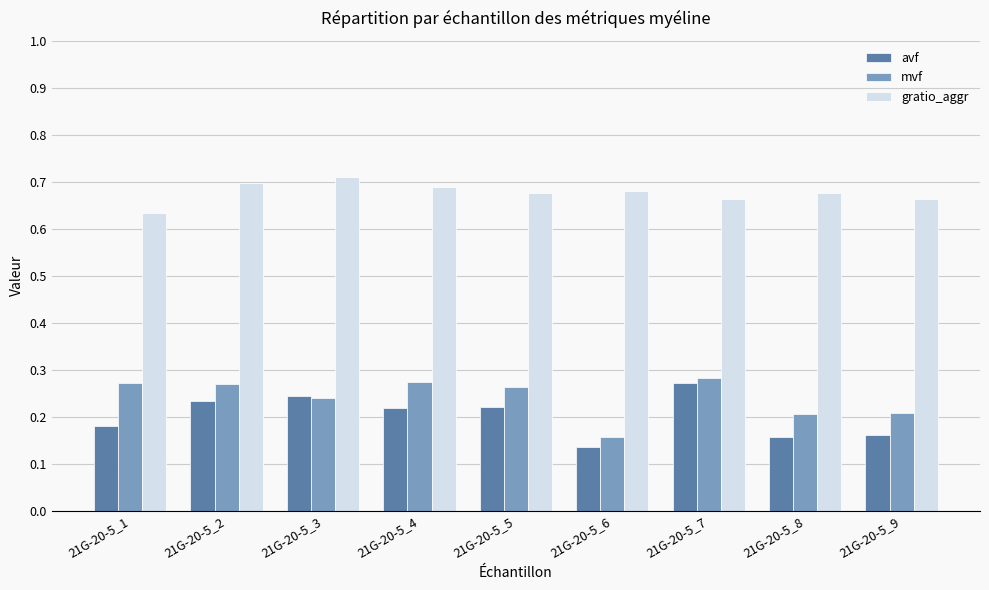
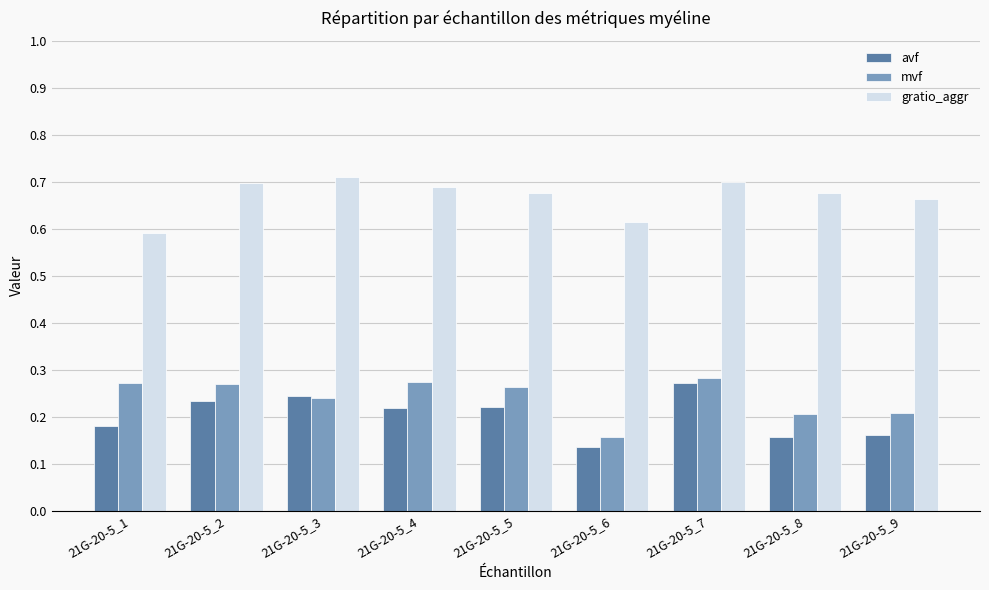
  {
    "gratio_aggr": {
-     "21G-20-5_1": 0.63,
+     "21G-20-5_1": 0.59,
      "21G-20-5_2": 0.70,
      "21G-20-5_3": 0.71,
      "21G-20-5_4": 0.69,
      "21G-20-5_5": 0.68,
-     "21G-20-5_6": 0.68,
-     "21G-20-5_7": 0.66,
+     "21G-20-5_6": 0.61,
+     "21G-20-5_7": 0.70,
      "21G-20-5_8": 0.68,
      "21G-20-5_9": 0.66
    }
  }
